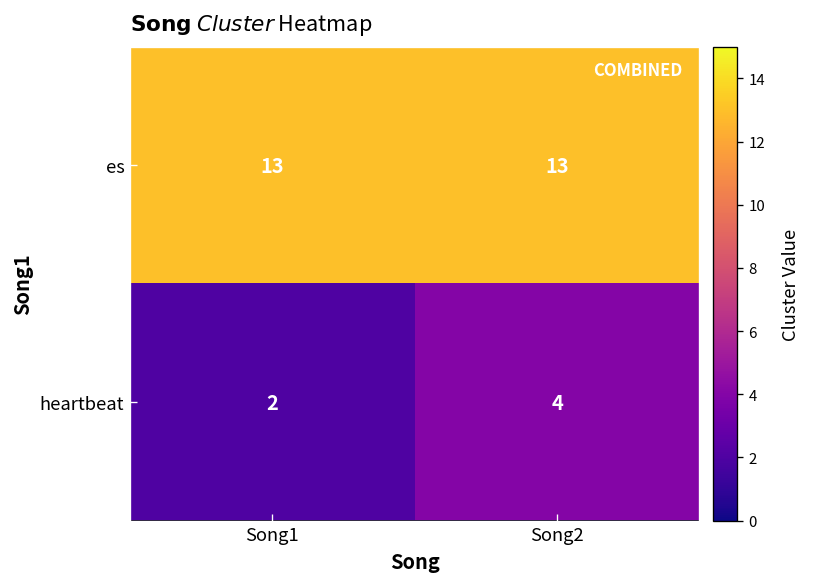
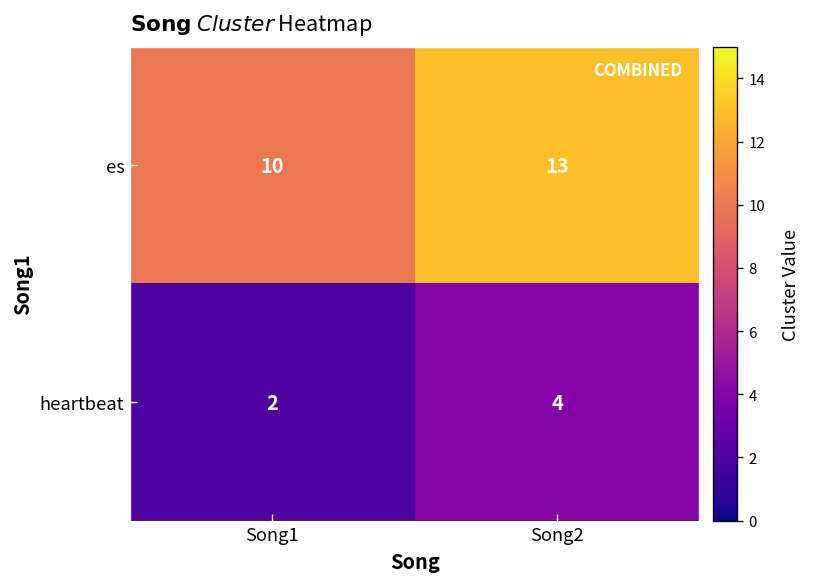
  {
    "es": {
-     "Song1": 13,
+     "Song1": 10,
      "Song2": 13
    },
    "heartbeat": {
      "Song1": 2,
      "Song2": 4
    }
  }
